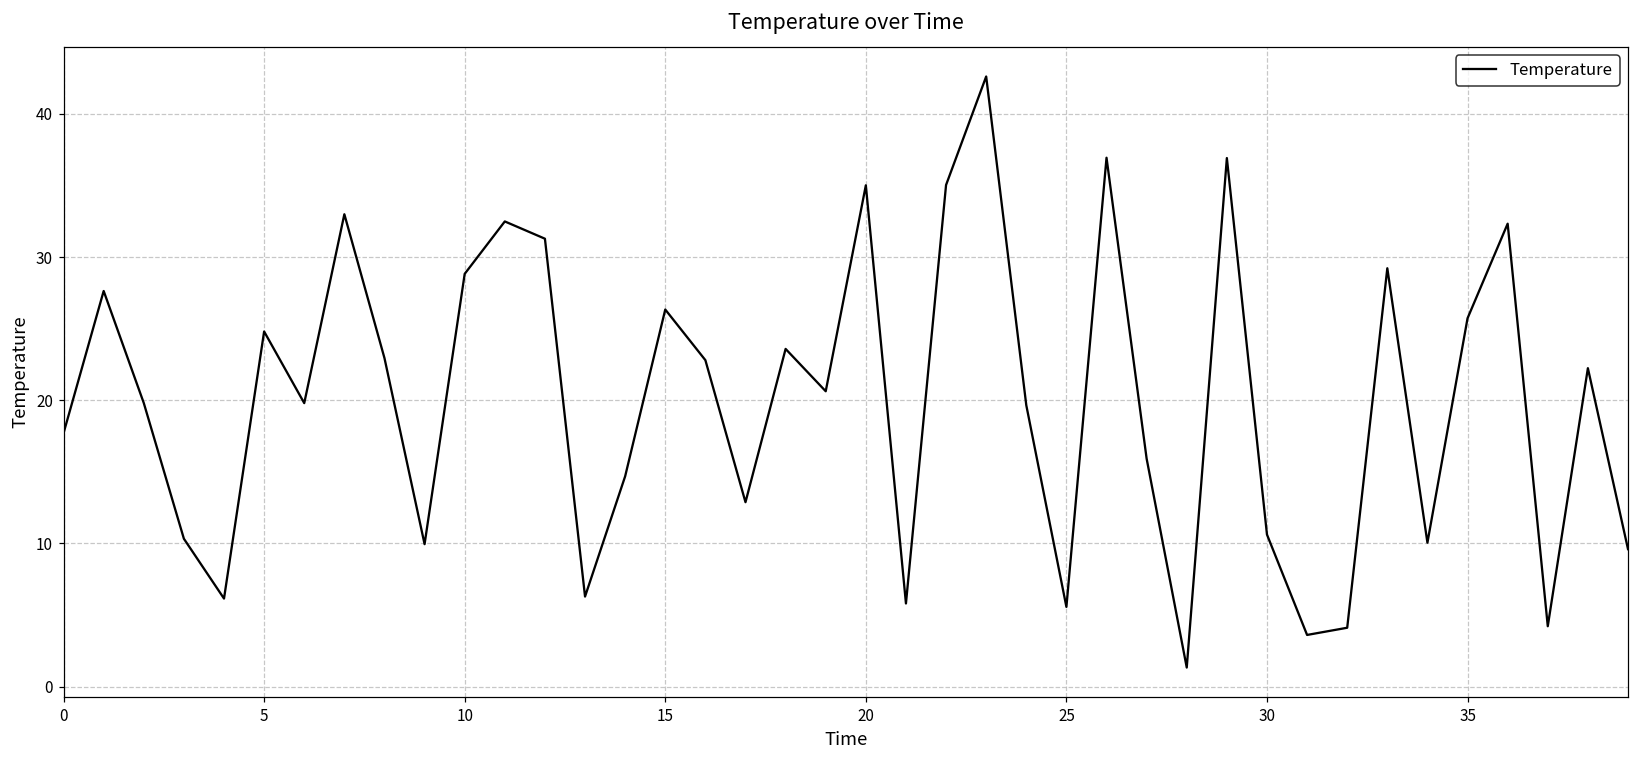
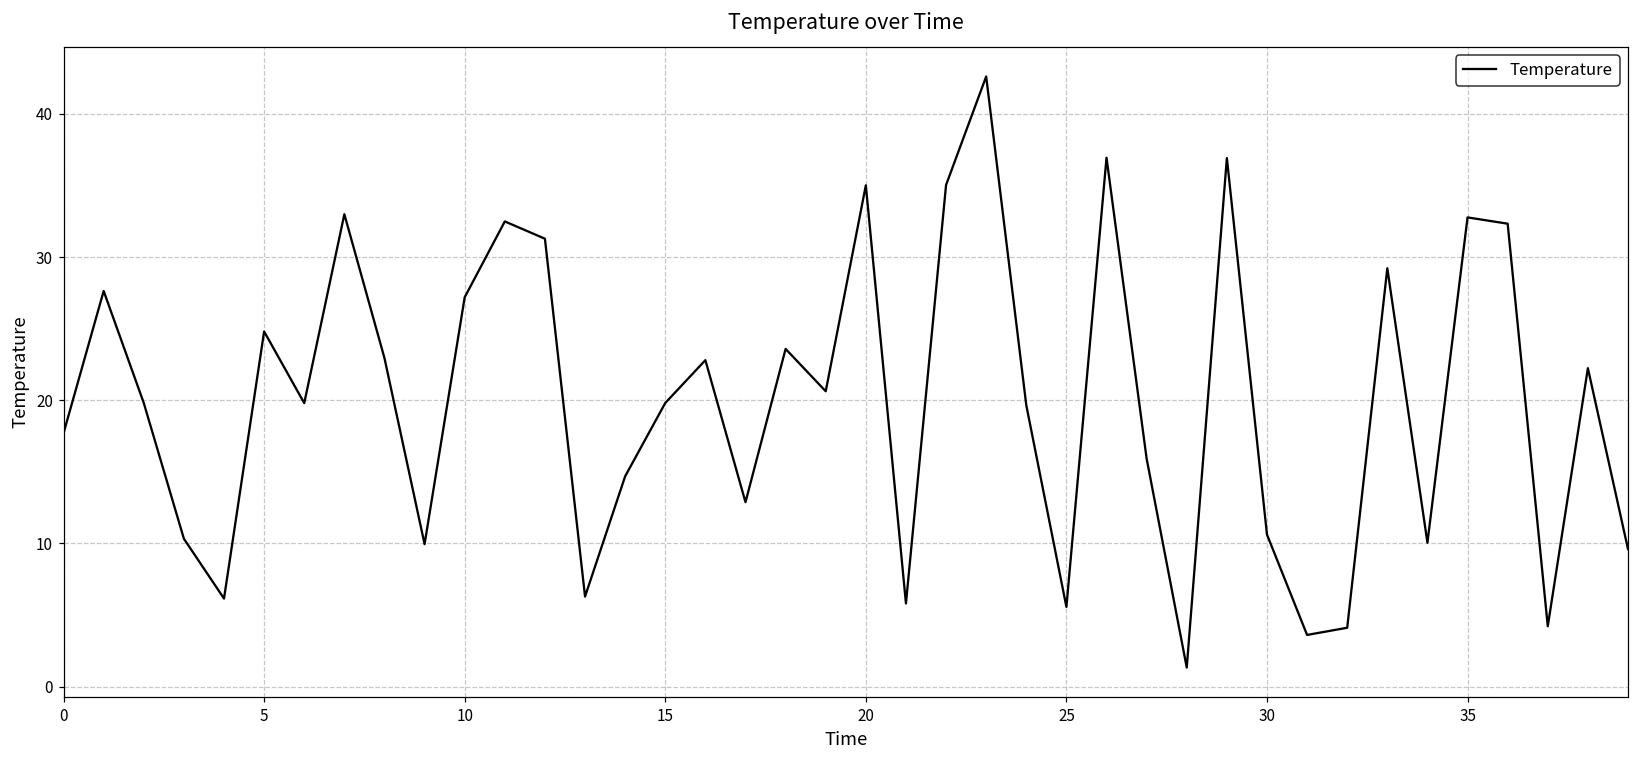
  {
    "0": 17.7,
    "5": 24.8,
-   "10": 28.8,
-   "15": 26.3,
+   "10": 27.2,
+   "15": 19.8,
    "20": 35.0,
    "25": 5.6,
    "30": 10.6,
-   "35": 25.7
+   "35": 32.8
  }
